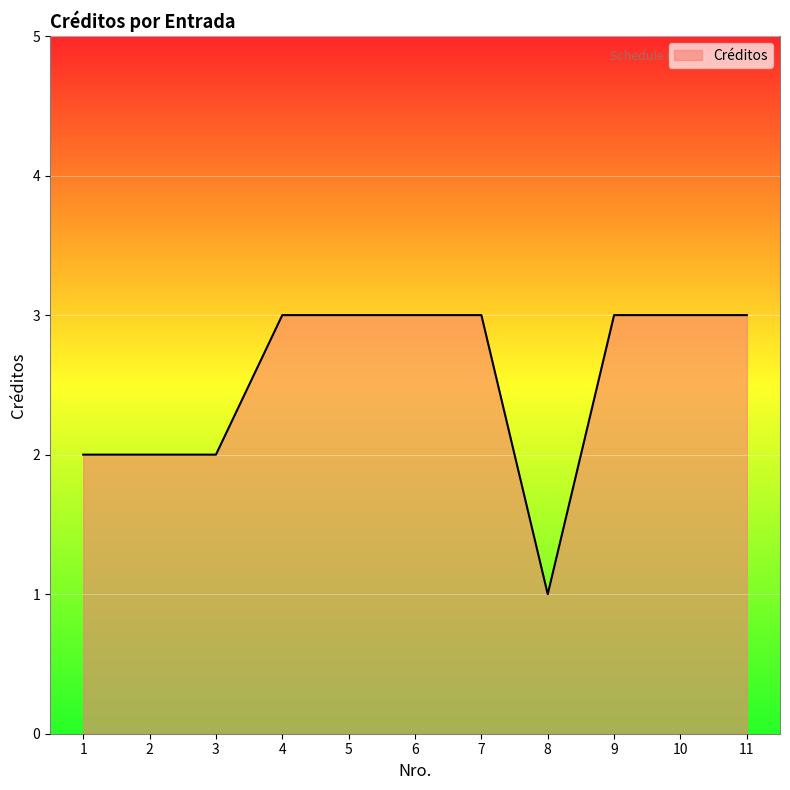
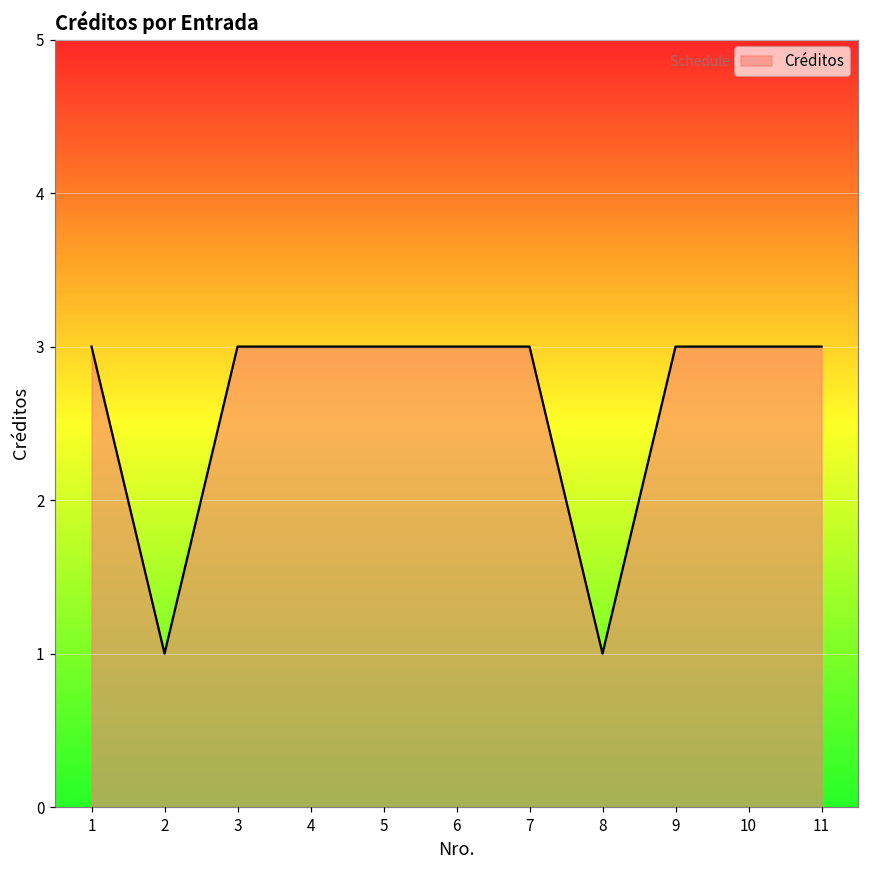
  {
-   "1": 2,
-   "2": 2,
-   "3": 2,
+   "1": 3,
+   "2": 1,
+   "3": 3,
    "4": 3,
    "5": 3,
    "6": 3,
    "7": 3,
    "8": 1,
    "9": 3,
    "10": 3,
    "11": 3
  }
